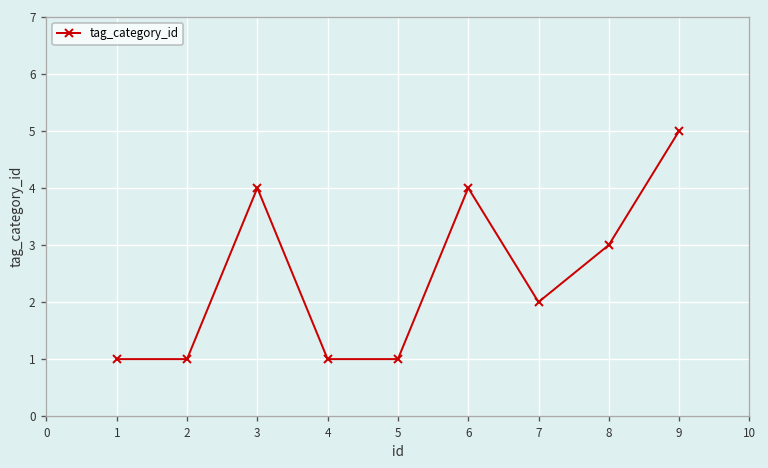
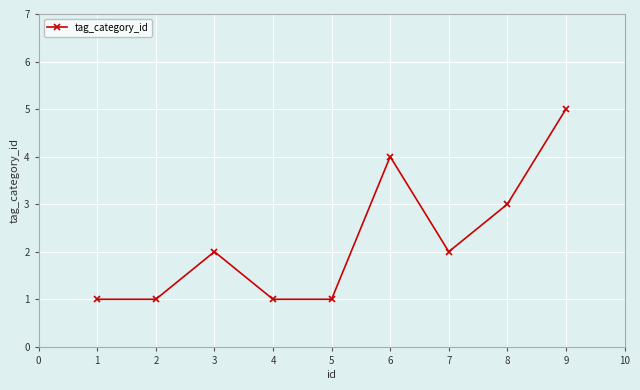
  {
    "1": 1,
    "2": 1,
-   "3": 4,
+   "3": 2,
    "4": 1,
    "5": 1,
    "6": 4,
    "7": 2,
    "8": 3,
    "9": 5
  }
